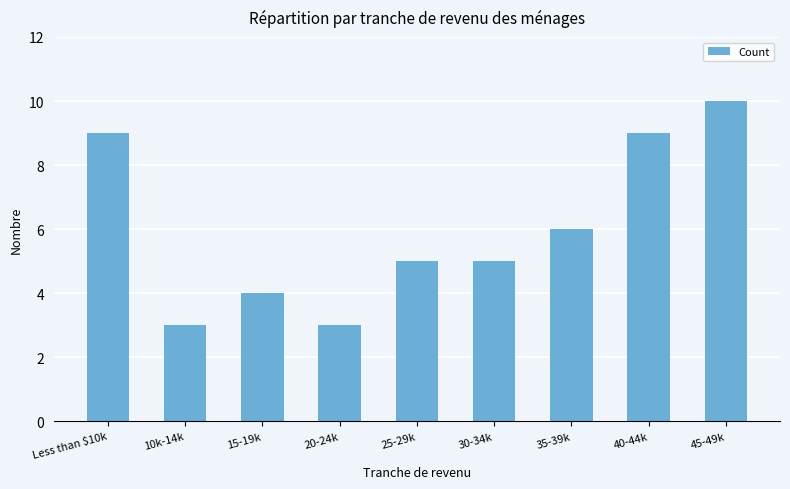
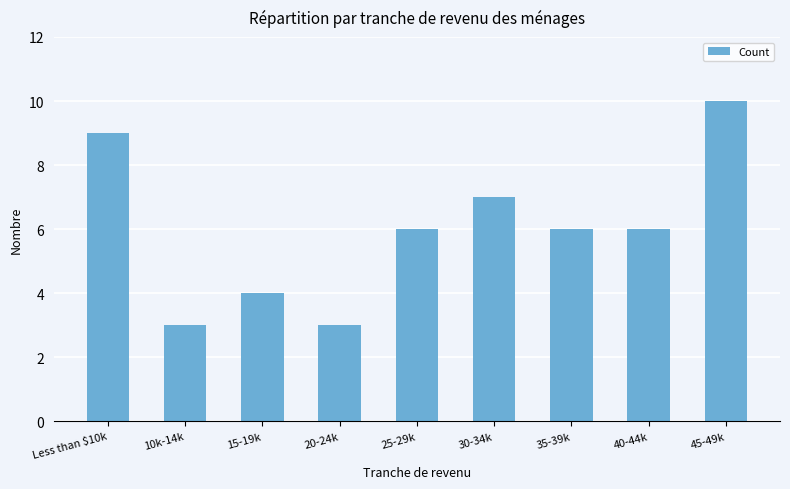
  {
    "Less than $10k": 9,
    "10k-14k": 3,
    "15-19k": 4,
    "20-24k": 3,
-   "25-29k": 5,
-   "30-34k": 5,
+   "25-29k": 6,
+   "30-34k": 7,
    "35-39k": 6,
-   "40-44k": 9,
+   "40-44k": 6,
    "45-49k": 10
  }
